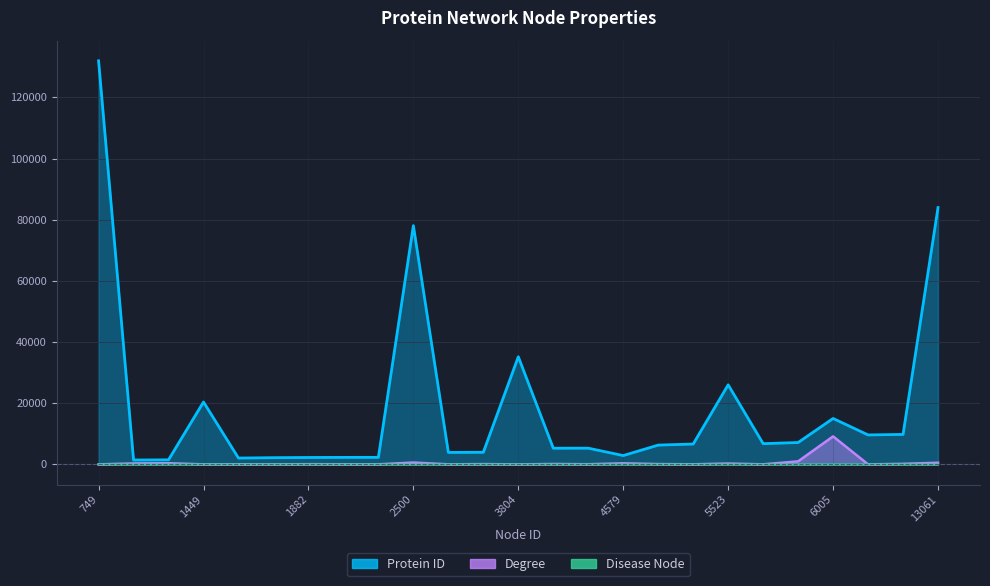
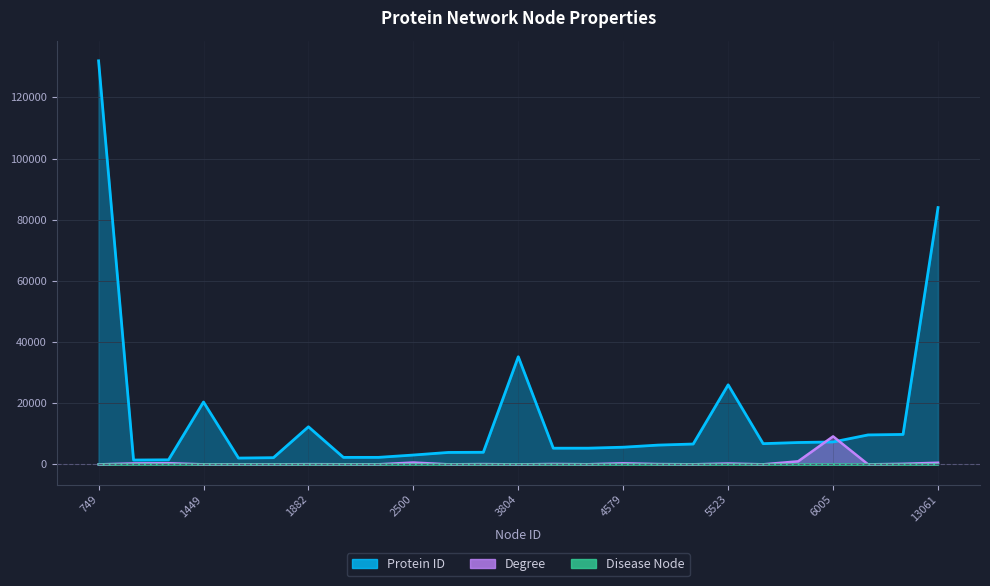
  {
    "Protein ID": {
      "749": 132000,
      "1449": 20000,
-     "1882": 2000,
-     "2500": 78000,
+     "1882": 12000,
+     "2500": 3000,
      "3804": 35000,
-     "4579": 3000,
+     "4579": 6000,
      "5523": 26000,
-     "6005": 15000,
+     "6005": 7000,
      "13061": 84000
    },
    "Degree": {
      "6005": 9000
    },
    "Disease Node": {
      "6005": 0
    }
  }
